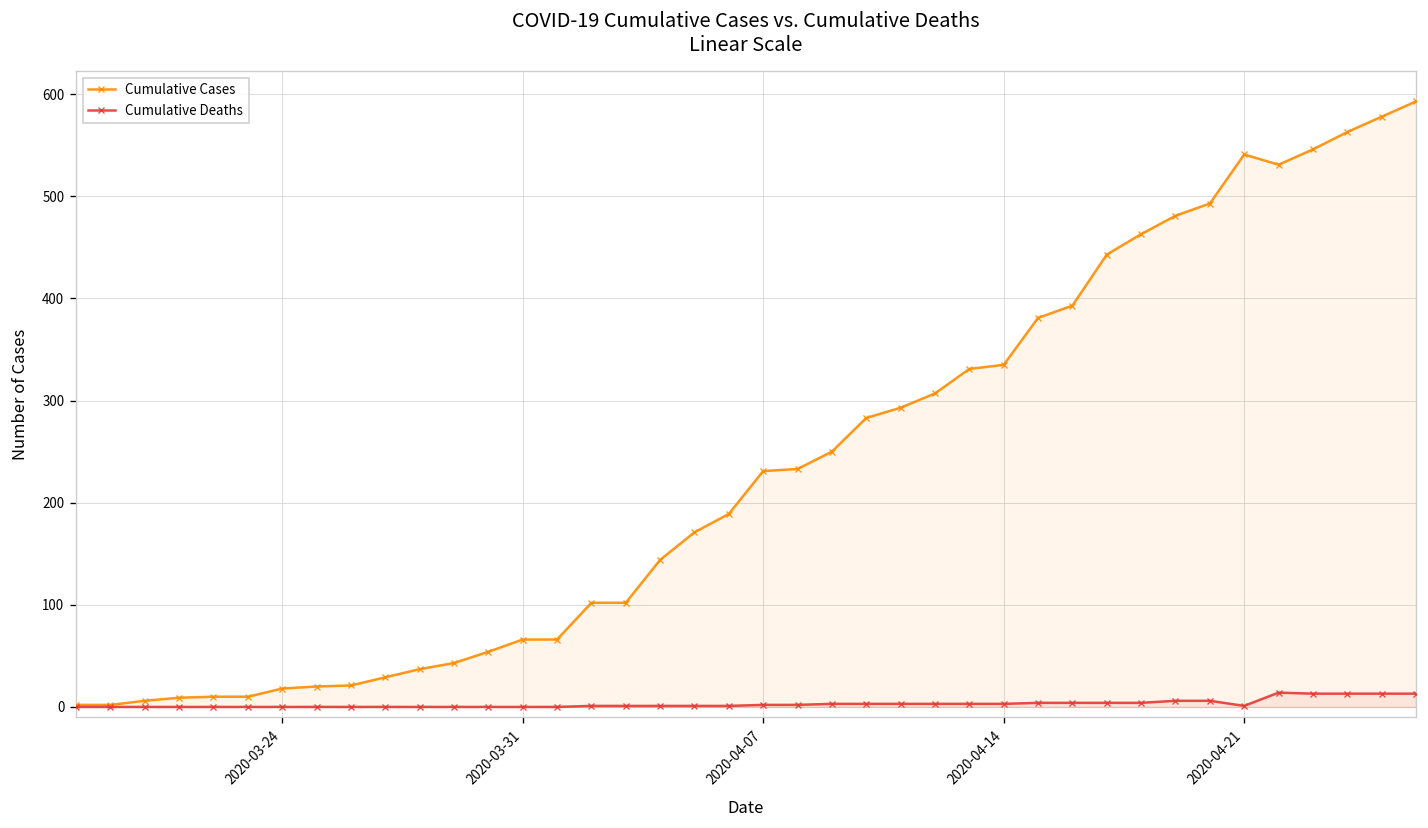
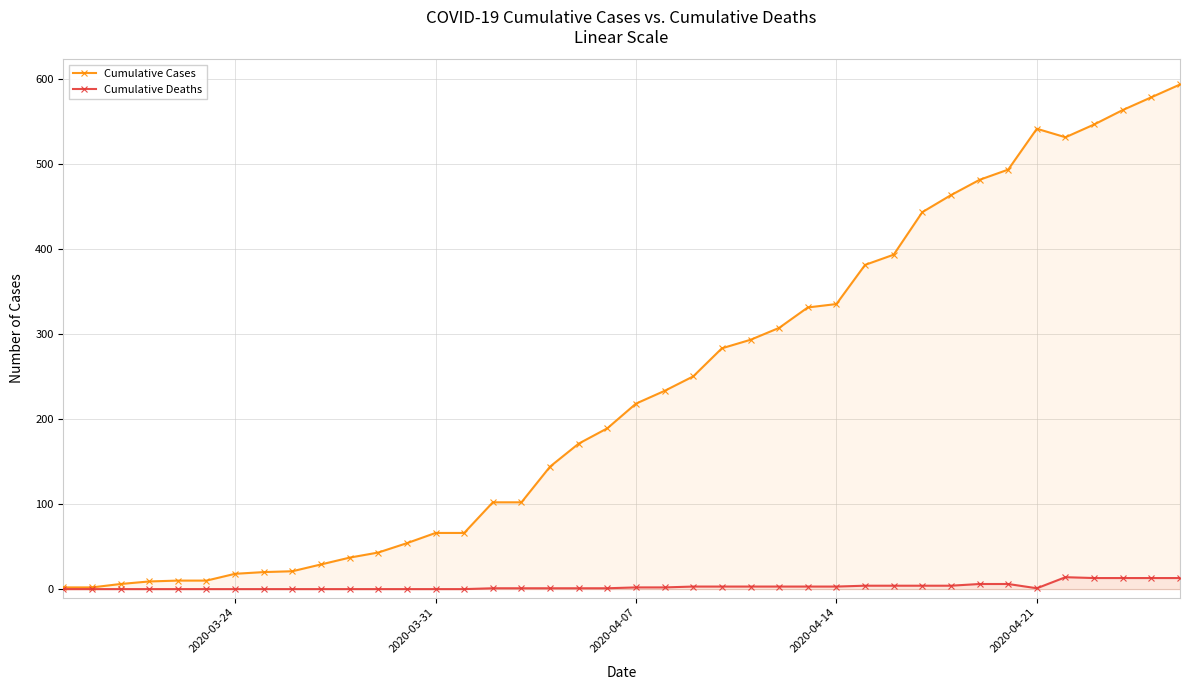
  {
    "Cumulative Cases": {
      "2020-03-24": 20,
      "2020-03-31": 70,
-     "2020-04-07": 230,
+     "2020-04-07": 220,
      "2020-04-14": 340,
      "2020-04-21": 540
    },
    "Cumulative Deaths": {
      "2020-03-24": 0,
      "2020-03-31": 0,
      "2020-04-07": 0,
      "2020-04-14": 0,
      "2020-04-21": 0
    }
  }
